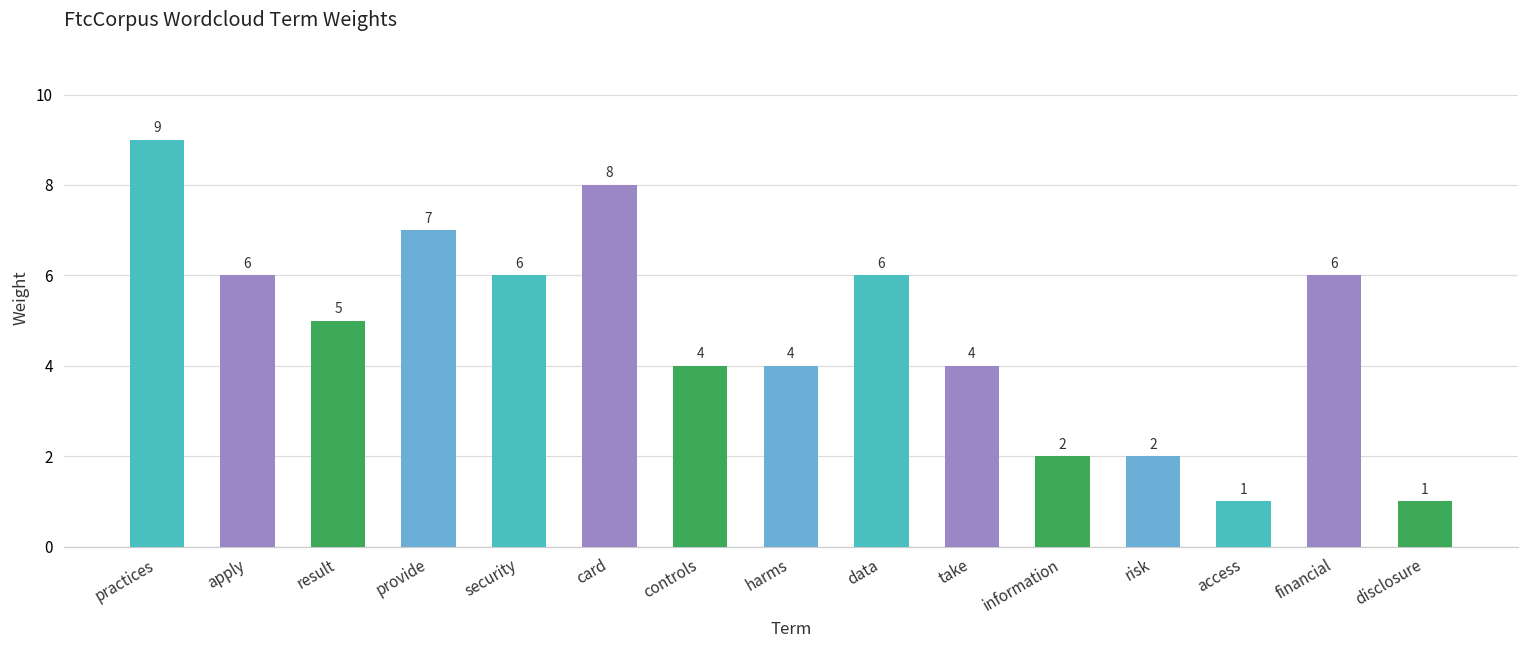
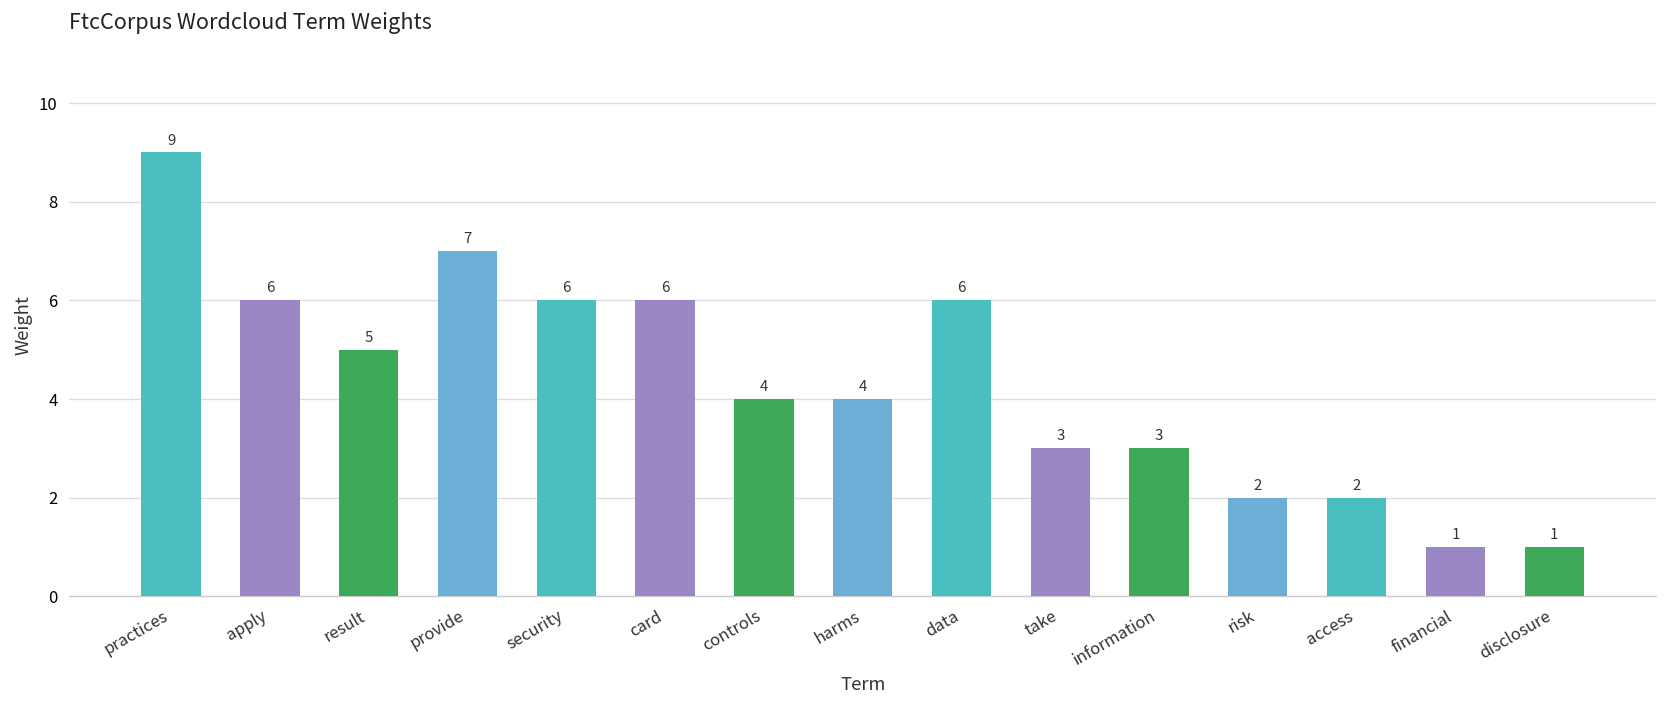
  {
    "practices": 9,
    "apply": 6,
    "result": 5,
    "provide": 7,
    "security": 6,
-   "card": 8,
+   "card": 6,
    "controls": 4,
    "harms": 4,
    "data": 6,
-   "take": 4,
-   "information": 2,
+   "take": 3,
+   "information": 3,
    "risk": 2,
-   "access": 1,
-   "financial": 6,
+   "access": 2,
+   "financial": 1,
    "disclosure": 1
  }
